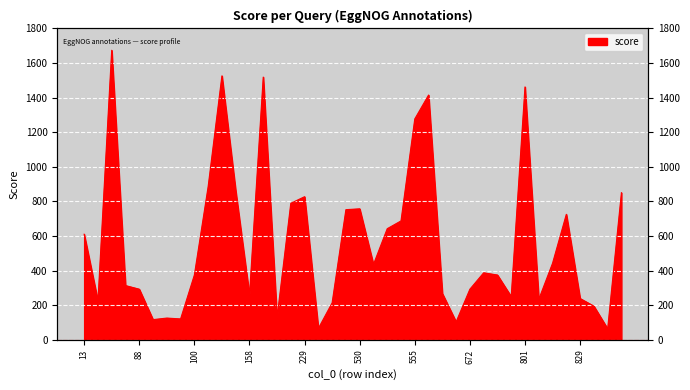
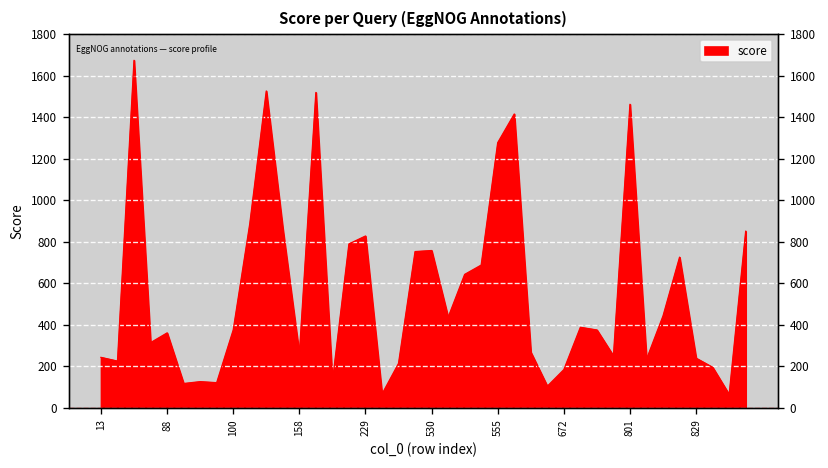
  {
-   "13": 610,
-   "88": 290,
+   "13": 240,
+   "88": 360,
    "100": 370,
    "158": 260,
    "229": 830,
    "530": 760,
    "555": 1280,
-   "672": 290,
+   "672": 180,
    "801": 1460,
    "829": 240
  }
